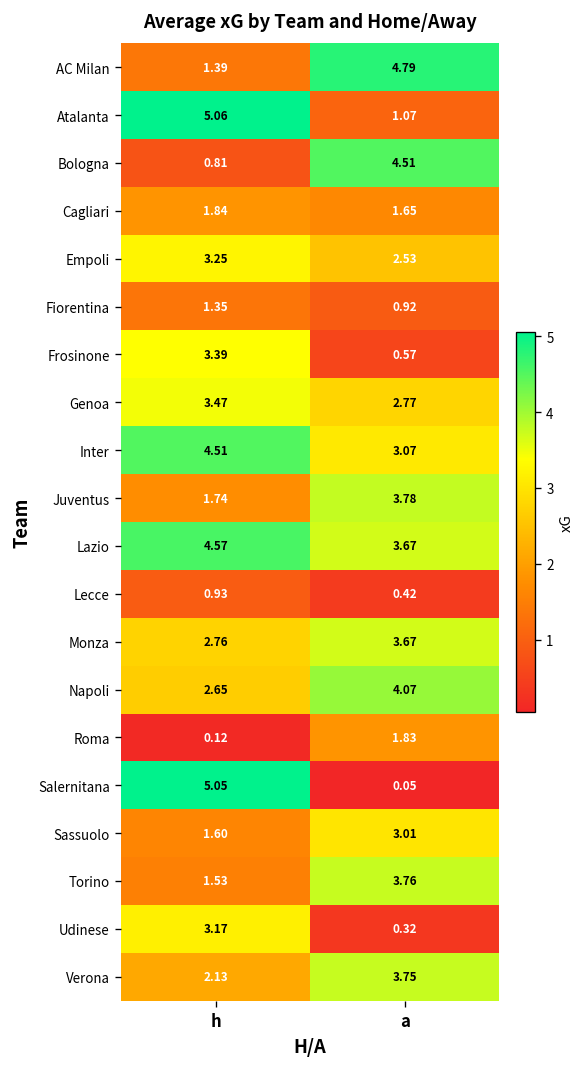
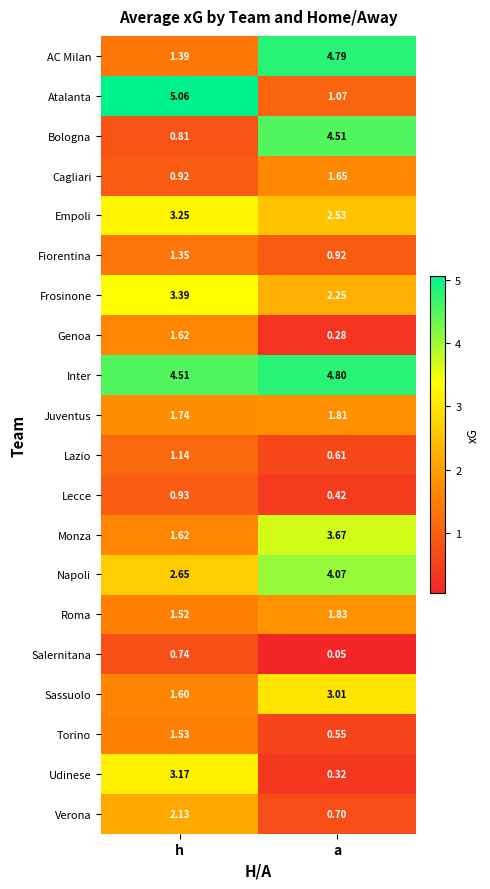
  {
    "AC Milan": {
      "h": 1.39,
      "a": 4.79
    },
    "Atalanta": {
      "h": 5.06,
      "a": 1.07
    },
    "Bologna": {
      "h": 0.81,
      "a": 4.51
    },
    "Cagliari": {
-     "h": 1.84,
+     "h": 0.92,
      "a": 1.65
    },
    "Empoli": {
      "h": 3.25,
      "a": 2.53
    },
    "Fiorentina": {
      "h": 1.35,
      "a": 0.92
    },
    "Frosinone": {
      "h": 3.39,
-     "a": 0.57
+     "a": 2.25
    },
    "Genoa": {
-     "h": 3.47,
-     "a": 2.77
+     "h": 1.62,
+     "a": 0.28
    },
    "Inter": {
      "h": 4.51,
-     "a": 3.07
+     "a": 4.80
    },
    "Juventus": {
      "h": 1.74,
-     "a": 3.78
+     "a": 1.81
    },
    "Lazio": {
-     "h": 4.57,
-     "a": 3.67
+     "h": 1.14,
+     "a": 0.61
    },
    "Lecce": {
      "h": 0.93,
      "a": 0.42
    },
    "Monza": {
-     "h": 2.76,
+     "h": 1.62,
      "a": 3.67
    },
    "Napoli": {
      "h": 2.65,
      "a": 4.07
    },
    "Roma": {
-     "h": 0.12,
+     "h": 1.52,
      "a": 1.83
    },
    "Salernitana": {
-     "h": 5.05,
+     "h": 0.74,
      "a": 0.05
    },
    "Sassuolo": {
      "h": 1.60,
      "a": 3.01
    },
    "Torino": {
      "h": 1.53,
-     "a": 3.76
+     "a": 0.55
    },
    "Udinese": {
      "h": 3.17,
      "a": 0.32
    },
    "Verona": {
      "h": 2.13,
-     "a": 3.75
+     "a": 0.70
    }
  }
